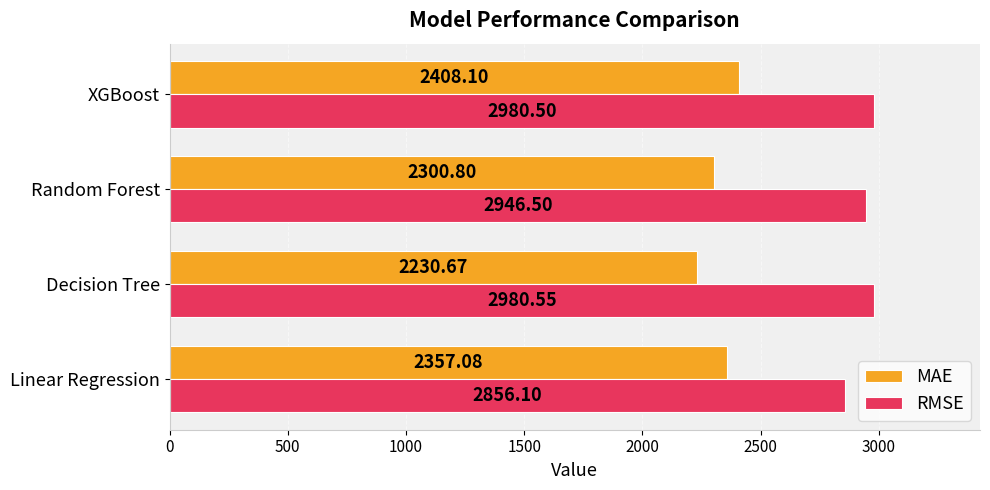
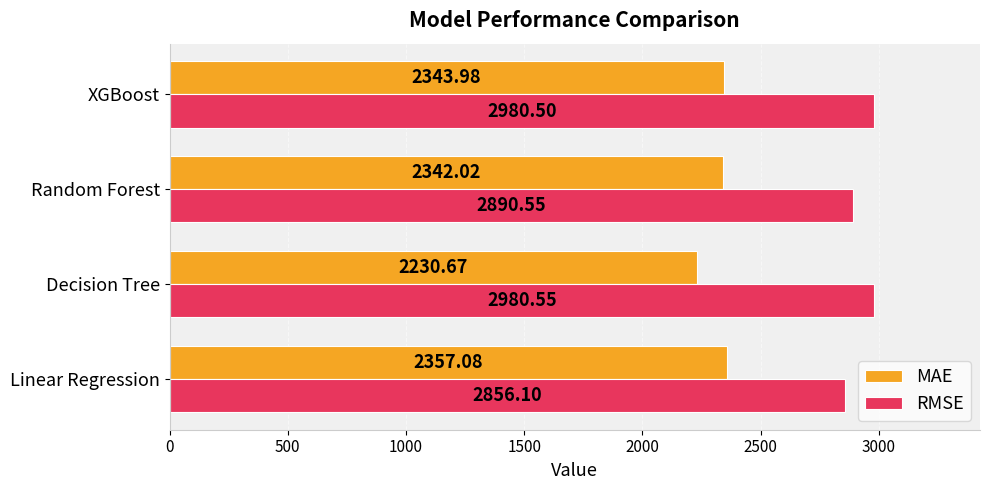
  {
    "MAE": {
-     "XGBoost": 2408.10,
-     "Random Forest": 2300.80,
+     "XGBoost": 2343.98,
+     "Random Forest": 2342.02,
      "Decision Tree": 2230.67,
      "Linear Regression": 2357.08
    },
    "RMSE": {
      "XGBoost": 2980.50,
-     "Random Forest": 2946.50,
+     "Random Forest": 2890.55,
      "Decision Tree": 2980.55,
      "Linear Regression": 2856.10
    }
  }
